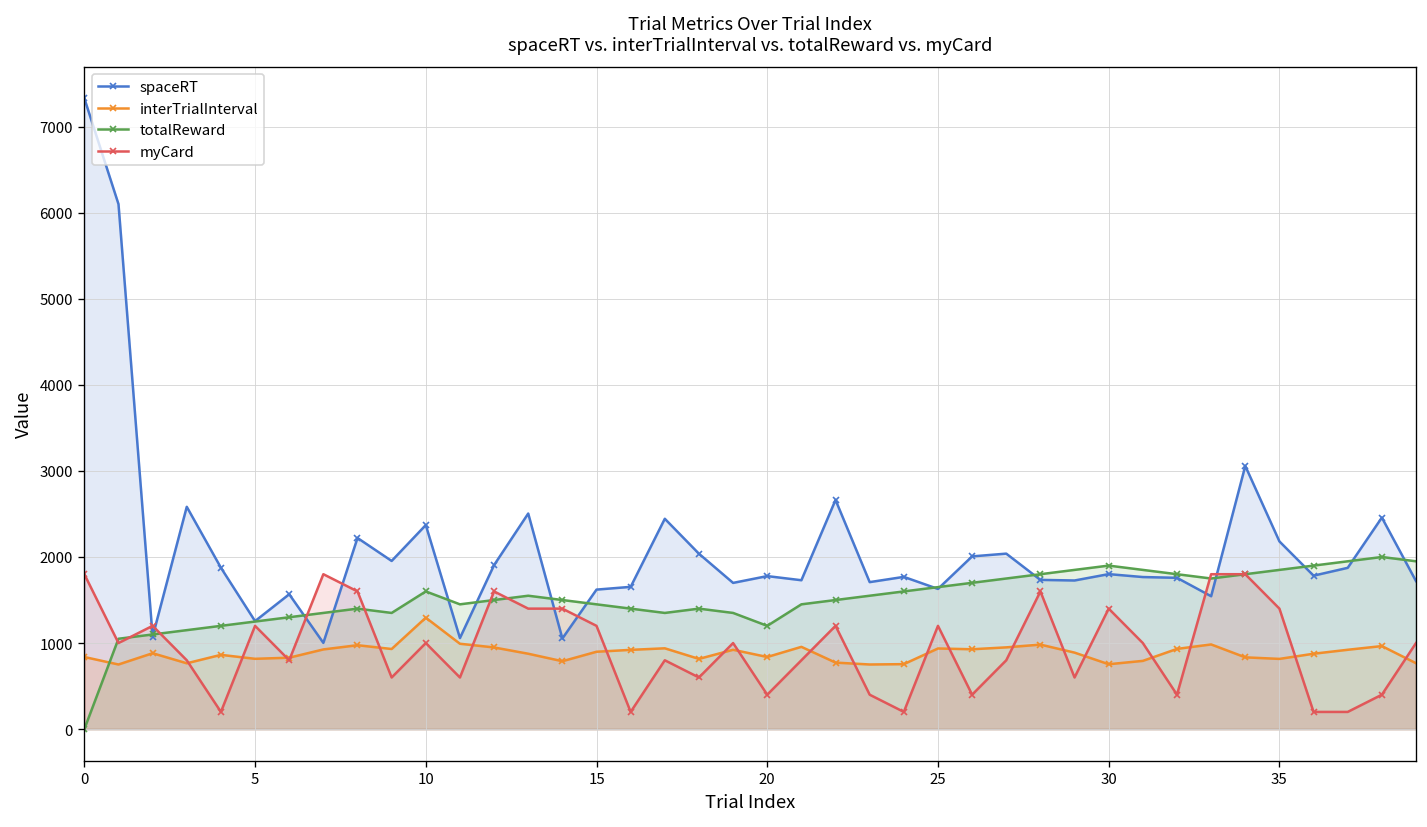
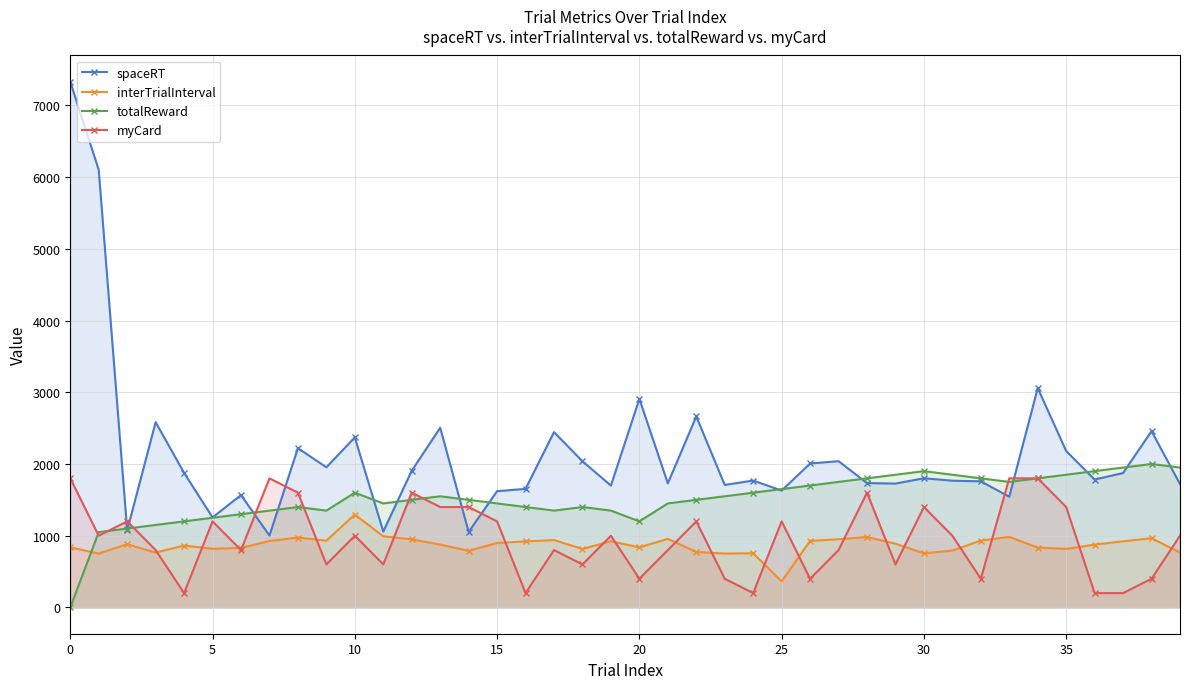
  {
    "spaceRT": {
      "0": 7300,
      "10": 2400,
      "15": 1600,
-     "20": 1800,
+     "20": 2900,
      "30": 1800,
      "35": 2200
    },
    "interTrialInterval": {
      "0": 800,
      "5": 800,
      "10": 1300,
      "15": 900,
      "20": 800,
-     "25": 900,
+     "25": 400,
      "30": 800,
      "35": 800
    },
    "totalReward": {
      "0": 0,
      "10": 1600,
      "15": 1500,
      "20": 1200,
      "30": 1900,
      "35": 1900
    },
    "myCard": {
      "0": 1800,
      "5": 1200,
      "10": 1000,
      "15": 1200,
      "20": 400,
      "25": 1200,
      "30": 1400,
      "35": 1400
    }
  }
